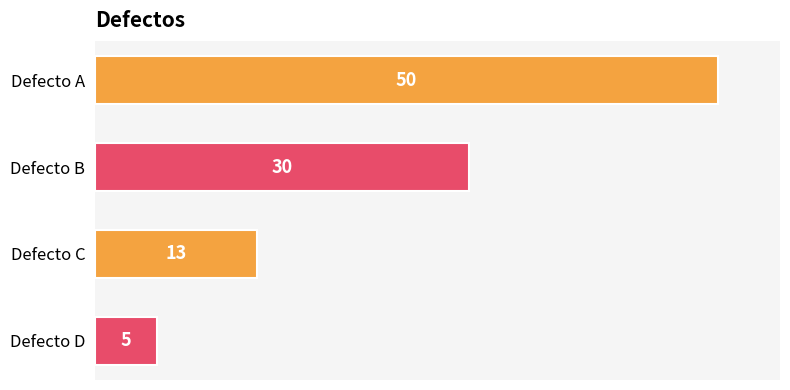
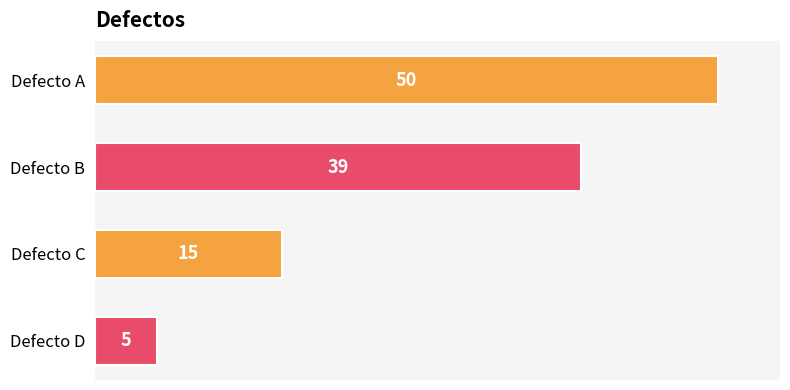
  {
    "Defecto A": 50,
-   "Defecto B": 30,
-   "Defecto C": 13,
+   "Defecto B": 39,
+   "Defecto C": 15,
    "Defecto D": 5
  }
